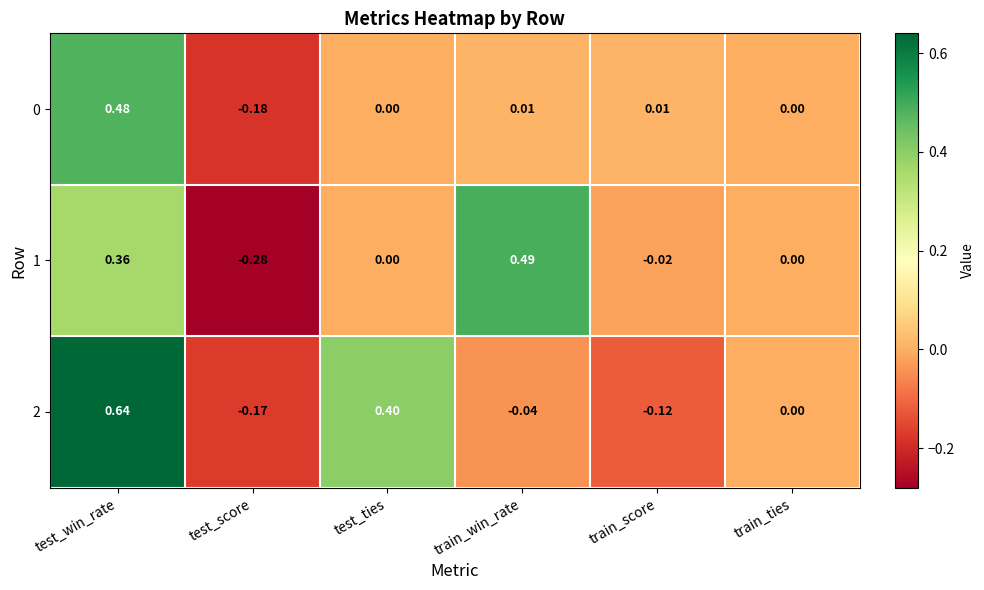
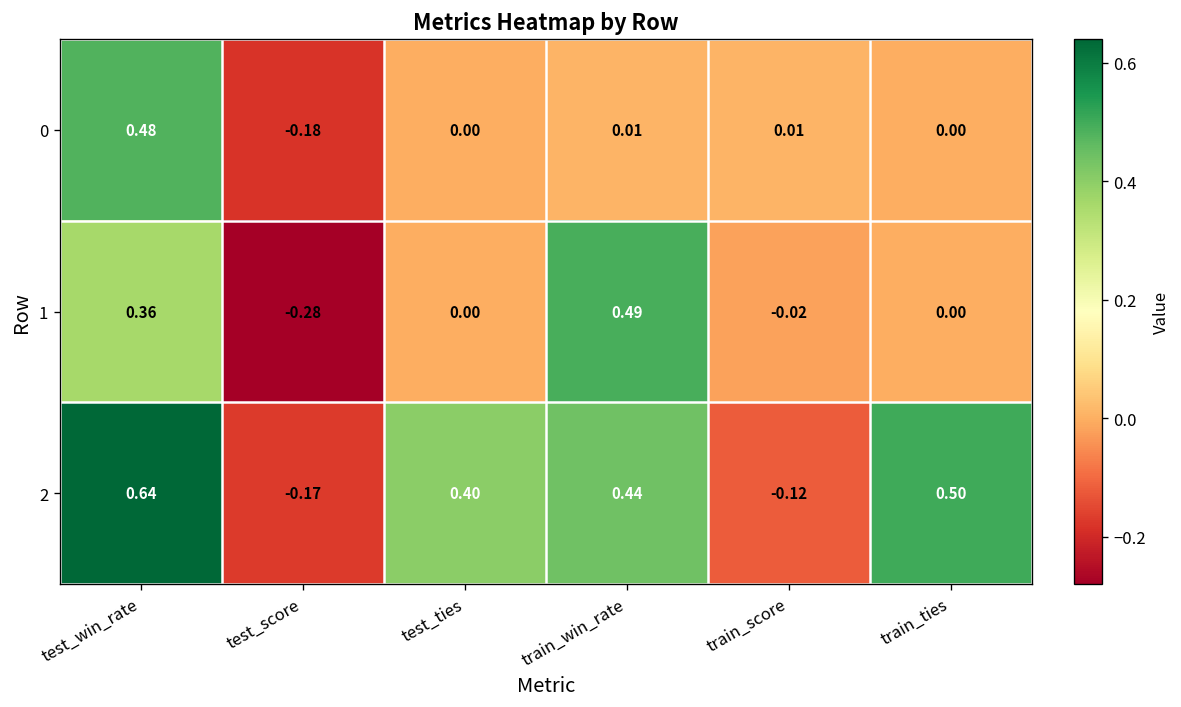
  {
    "0": {
      "test_win_rate": 0.48,
      "test_score": -0.18,
      "test_ties": 0.00,
      "train_win_rate": 0.01,
      "train_score": 0.01,
      "train_ties": 0.00
    },
    "1": {
      "test_win_rate": 0.36,
      "test_score": -0.28,
      "test_ties": 0.00,
      "train_win_rate": 0.49,
      "train_score": -0.02,
      "train_ties": 0.00
    },
    "2": {
      "test_win_rate": 0.64,
      "test_score": -0.17,
      "test_ties": 0.40,
-     "train_win_rate": -0.04,
+     "train_win_rate": 0.44,
      "train_score": -0.12,
-     "train_ties": 0.00
+     "train_ties": 0.50
    }
  }
